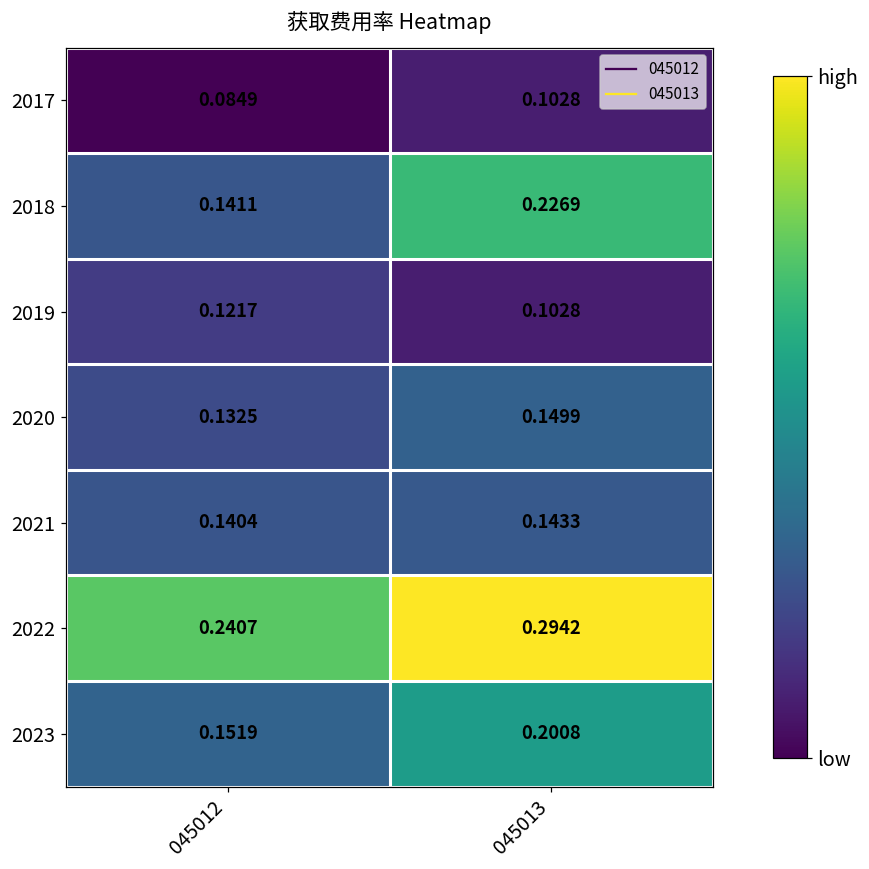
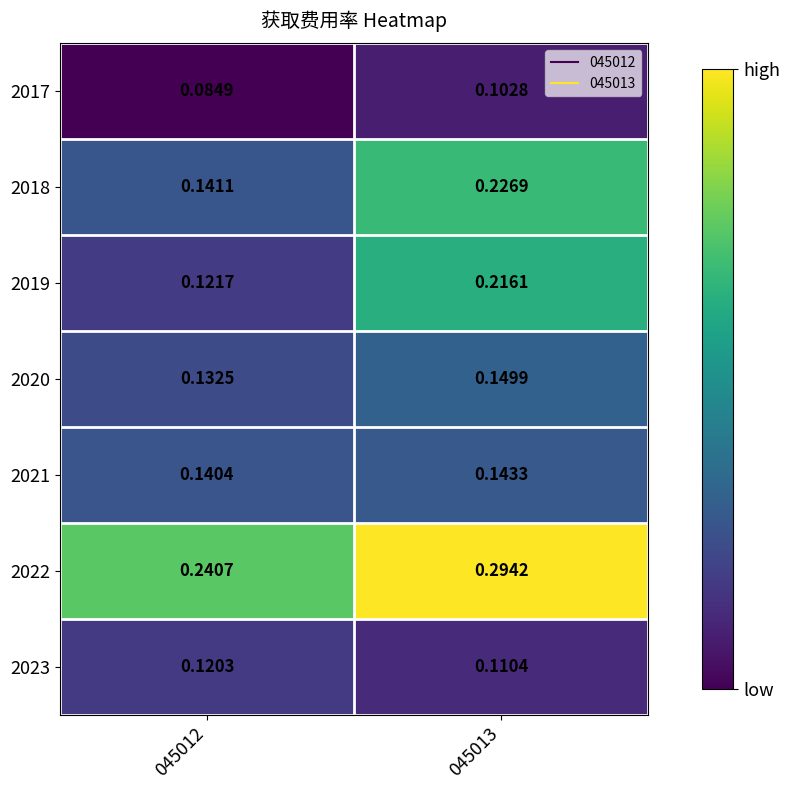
  {
    "2017": {
      "045012": 0.0849,
      "045013": 0.1028
    },
    "2018": {
      "045012": 0.1411,
      "045013": 0.2269
    },
    "2019": {
      "045012": 0.1217,
-     "045013": 0.1028
+     "045013": 0.2161
    },
    "2020": {
      "045012": 0.1325,
      "045013": 0.1499
    },
    "2021": {
      "045012": 0.1404,
      "045013": 0.1433
    },
    "2022": {
      "045012": 0.2407,
      "045013": 0.2942
    },
    "2023": {
-     "045012": 0.1519,
-     "045013": 0.2008
+     "045012": 0.1203,
+     "045013": 0.1104
    }
  }
